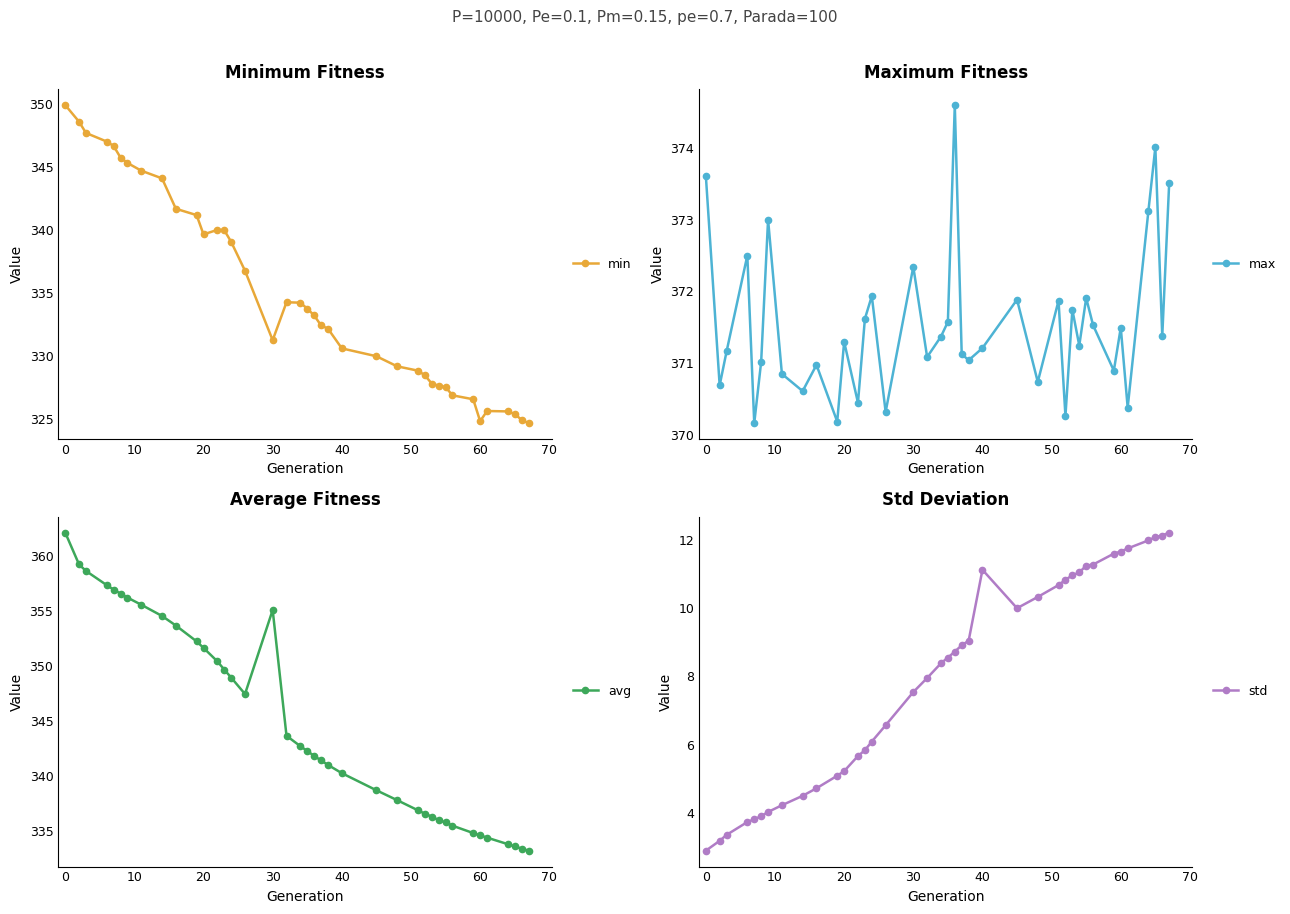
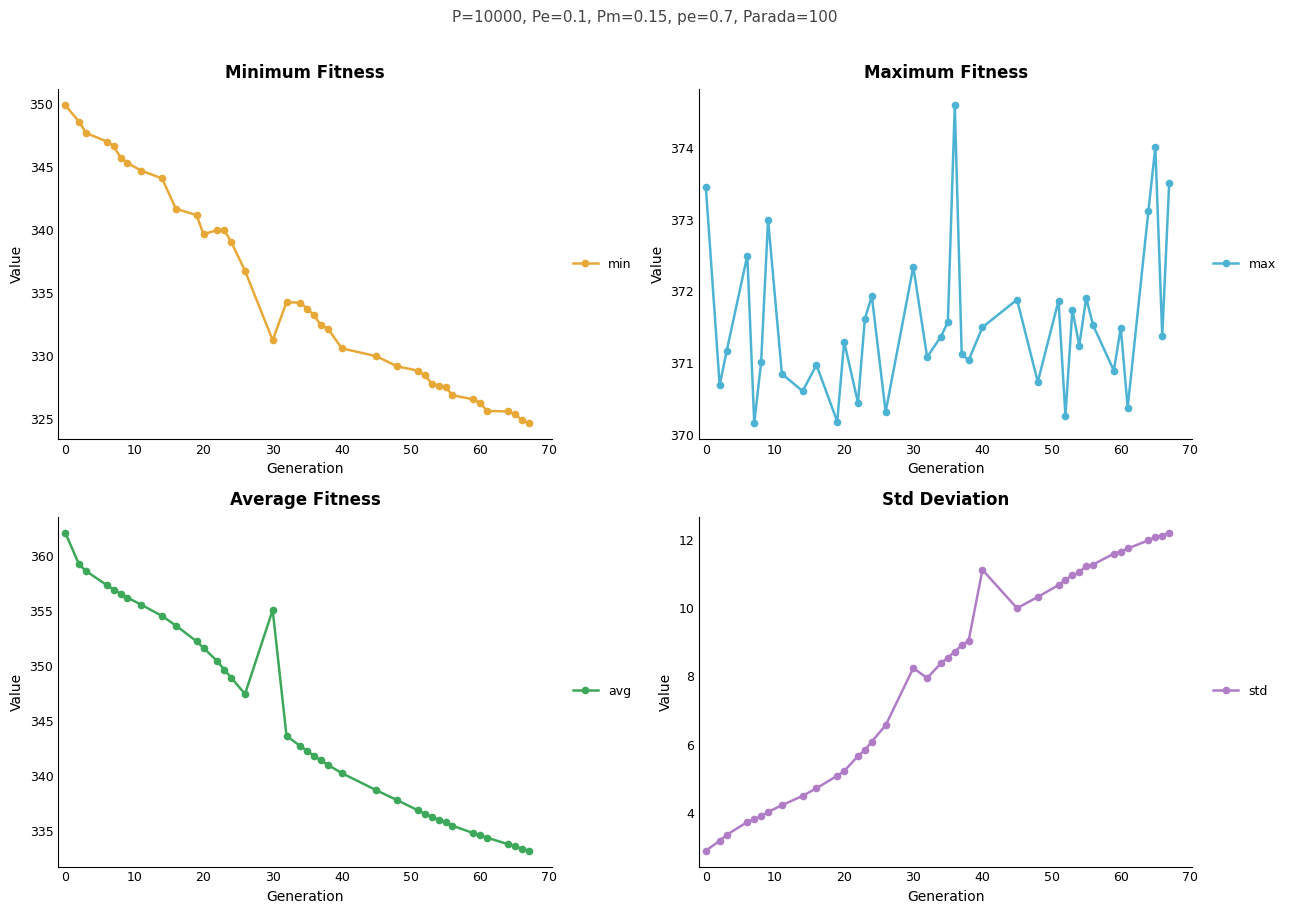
  {
    "Minimum Fitness": {
      "0": 349.9,
      "20": 339.7,
      "30": 331.2,
      "40": 330.6,
-     "60": 324.8
+     "60": 326.3
    },
    "Maximum Fitness": {
-     "0": 373.6,
+     "0": 373.5,
      "20": 371.3,
      "30": 372.3,
-     "40": 371.2,
+     "40": 371.5,
      "60": 371.5
    },
    "Average Fitness": {
      "0": 362.1,
      "20": 351.6,
      "30": 355.1,
      "40": 340.3,
      "60": 334.6
    },
    "Std Deviation": {
      "0": 2.9,
      "20": 5.2,
-     "30": 7.5,
+     "30": 8.2,
      "40": 11.1,
      "60": 11.7
    }
  }
